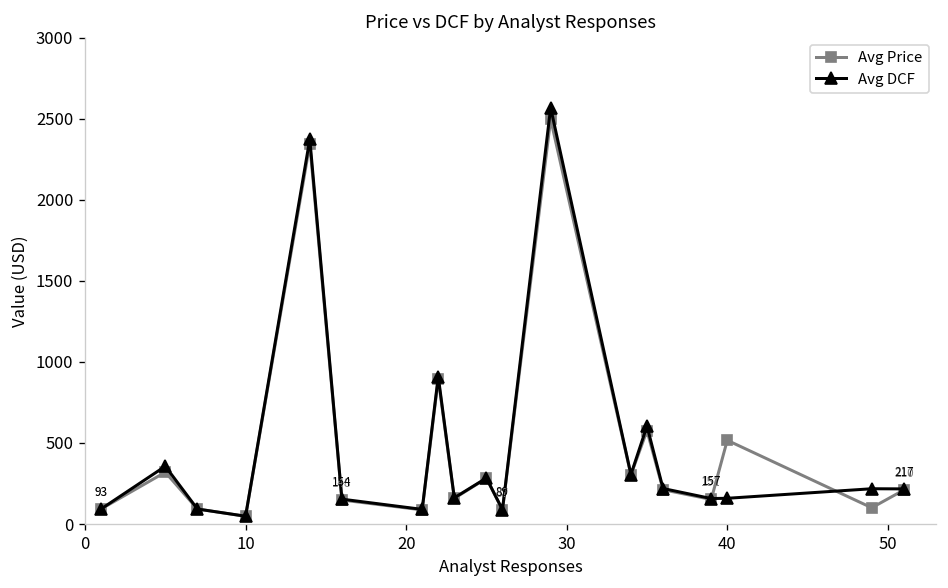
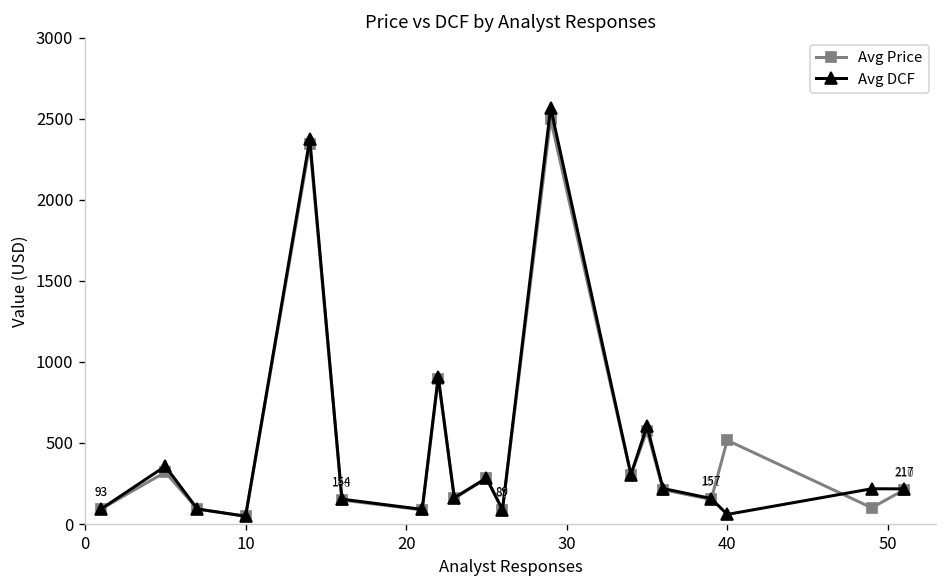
  {
    "Avg Price": {
      "40": 520
    },
    "Avg DCF": {
-     "40": 160
+     "40": 60
    }
  }
